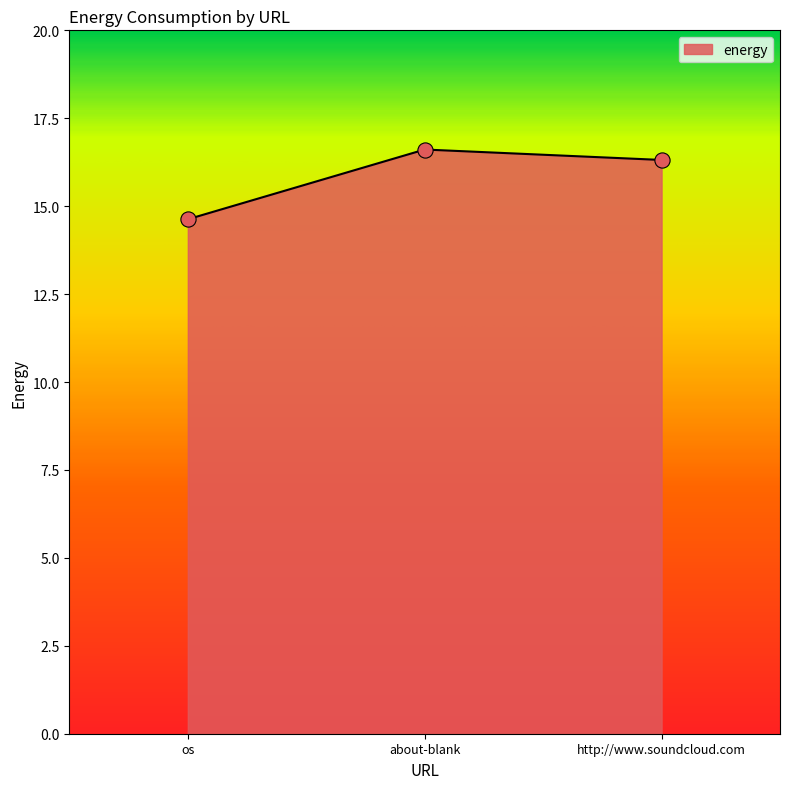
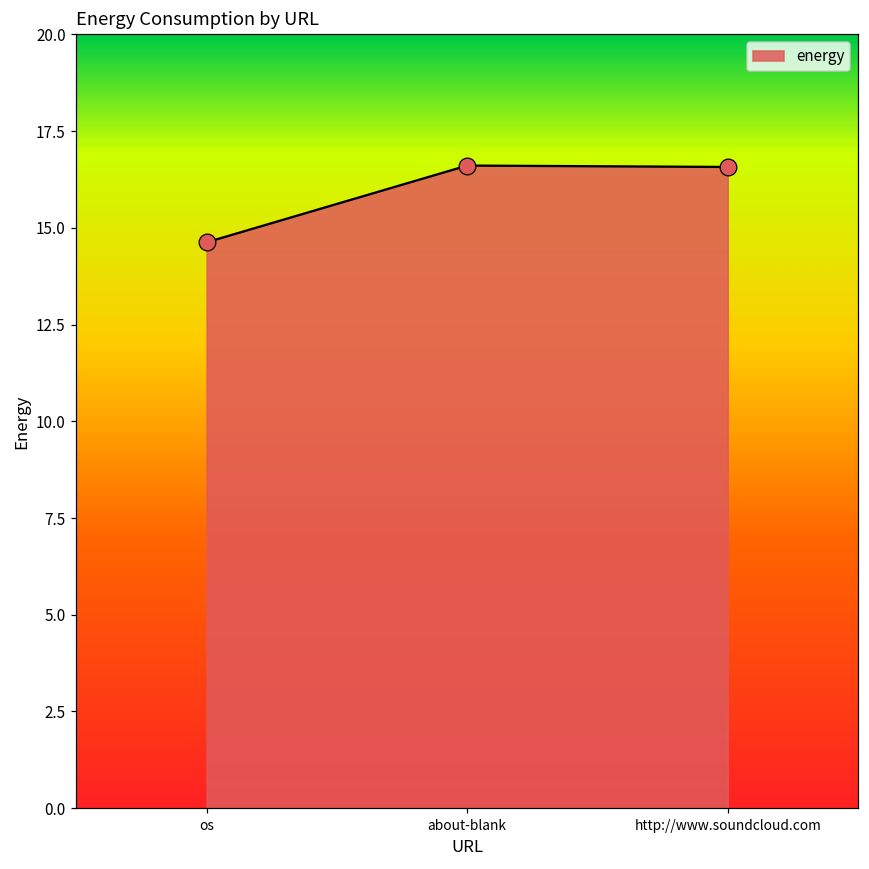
  {
    "os": 14.6,
    "about-blank": 16.6,
-   "http://www.soundcloud.com": 16.3
+   "http://www.soundcloud.com": 16.6
  }
